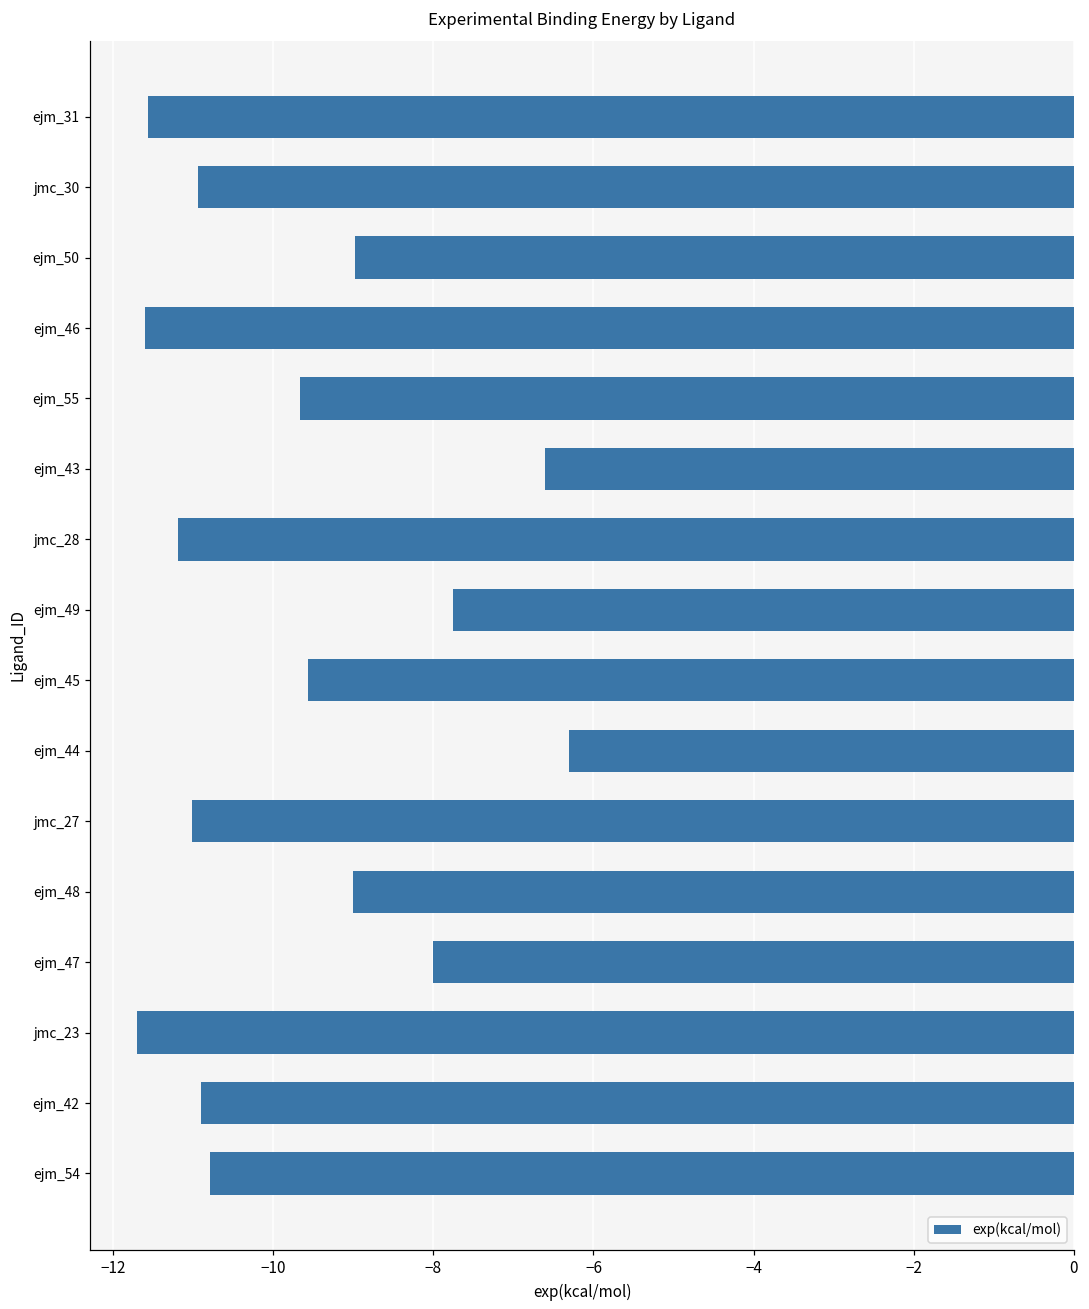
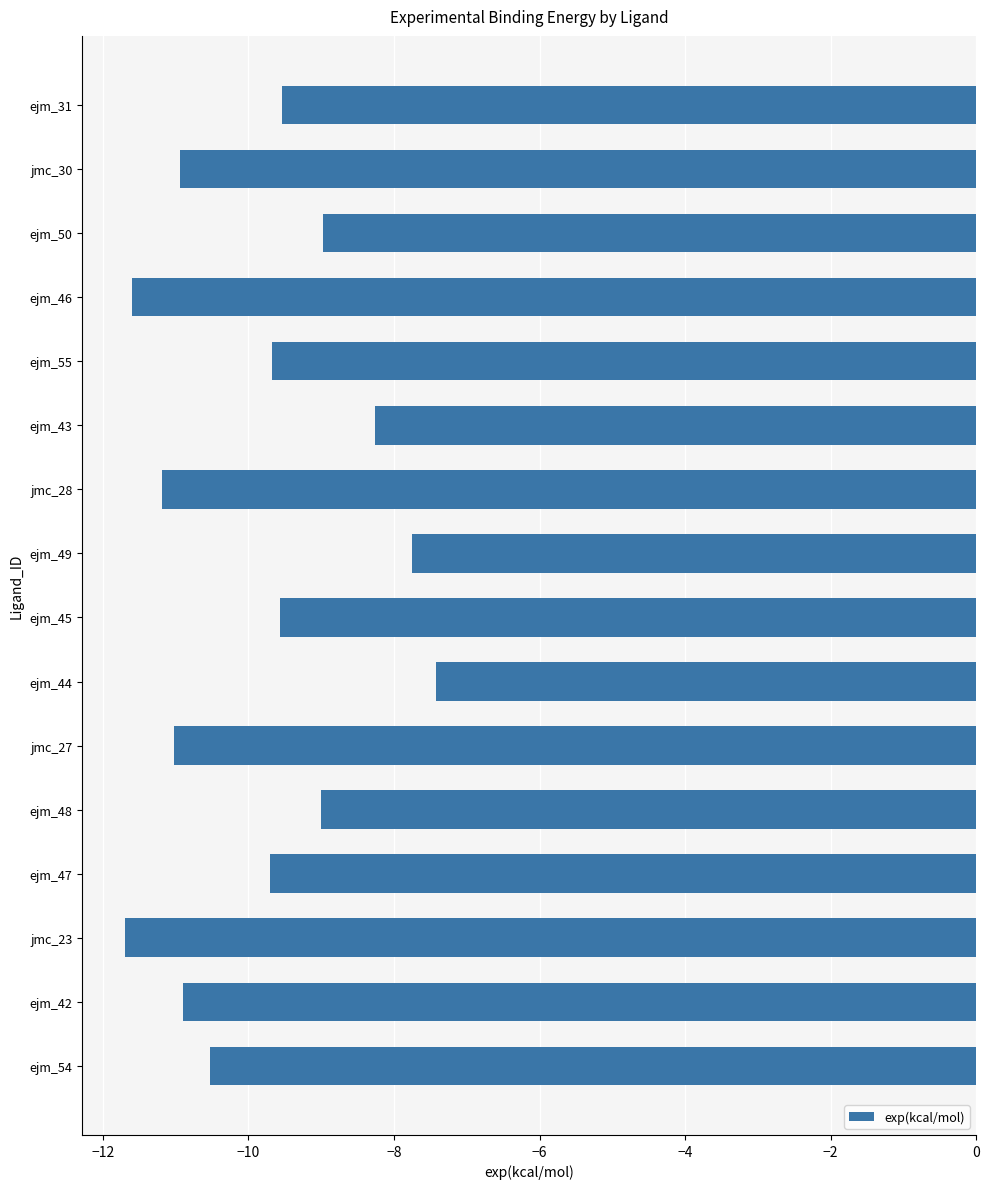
  {
-   "ejm_31": -11.6,
+   "ejm_31": -9.5,
    "jmc_30": -10.9,
    "ejm_50": -9.0,
    "ejm_46": -11.6,
    "ejm_55": -9.7,
-   "ejm_43": -6.6,
+   "ejm_43": -8.3,
    "jmc_28": -11.2,
    "ejm_49": -7.8,
    "ejm_45": -9.6,
-   "ejm_44": -6.3,
+   "ejm_44": -7.4,
    "jmc_27": -11.0,
    "ejm_48": -9.0,
-   "ejm_47": -8.0,
+   "ejm_47": -9.7,
    "jmc_23": -11.7,
    "ejm_42": -10.9,
-   "ejm_54": -10.8
+   "ejm_54": -10.5
  }
